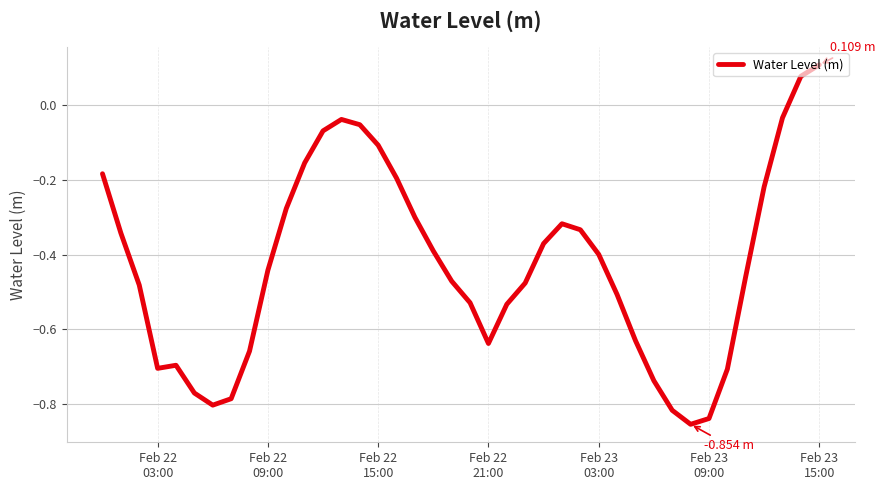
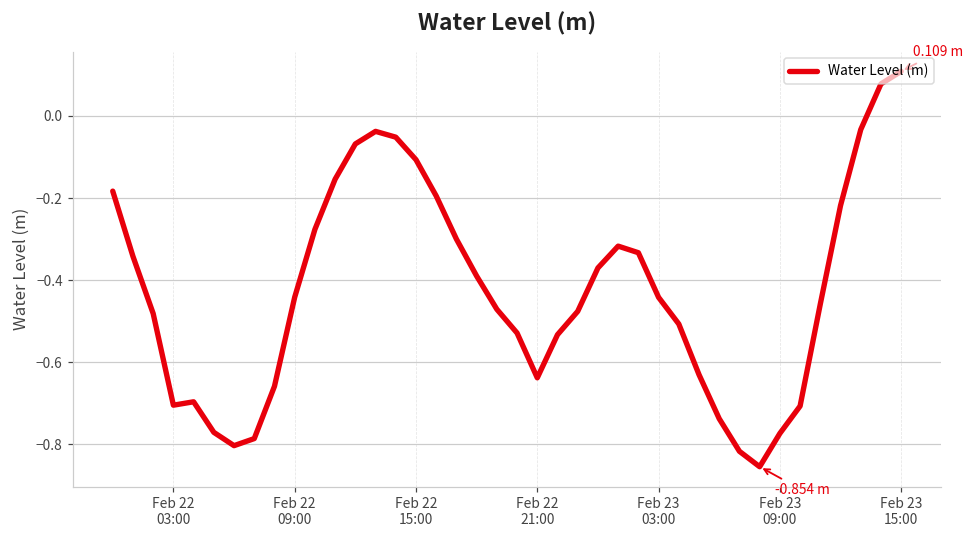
  {
    "Feb 22 03:00": -0.70,
    "Feb 22 09:00": -0.44,
    "Feb 22 15:00": -0.11,
    "Feb 22 21:00": -0.64,
-   "Feb 23 03:00": -0.40,
-   "Feb 23 09:00": -0.84
+   "Feb 23 03:00": -0.44,
+   "Feb 23 09:00": -0.77
  }
